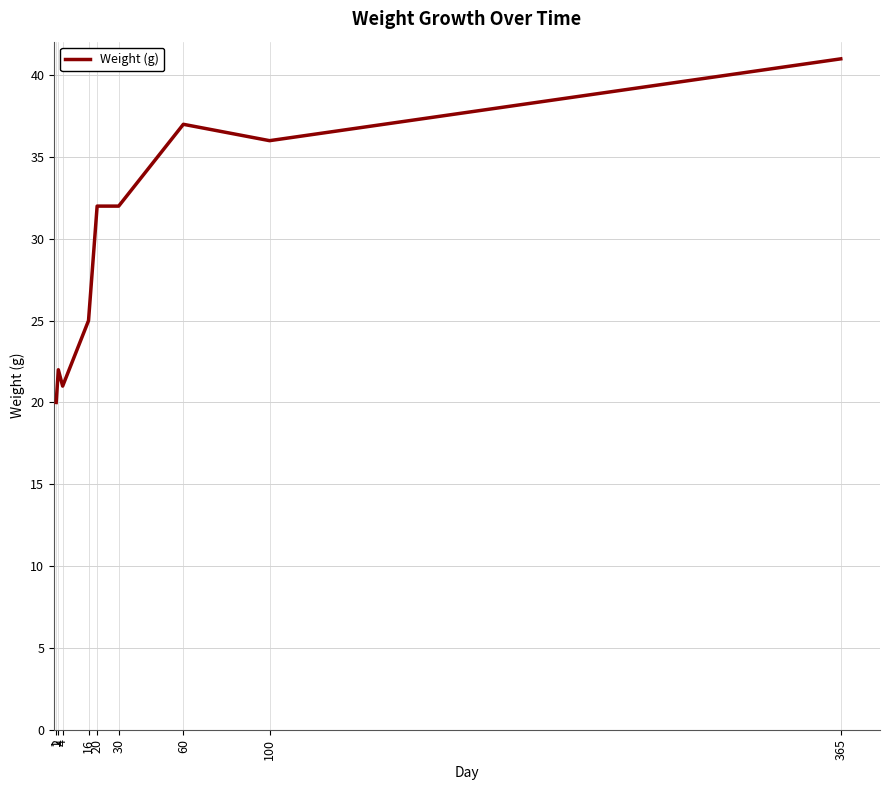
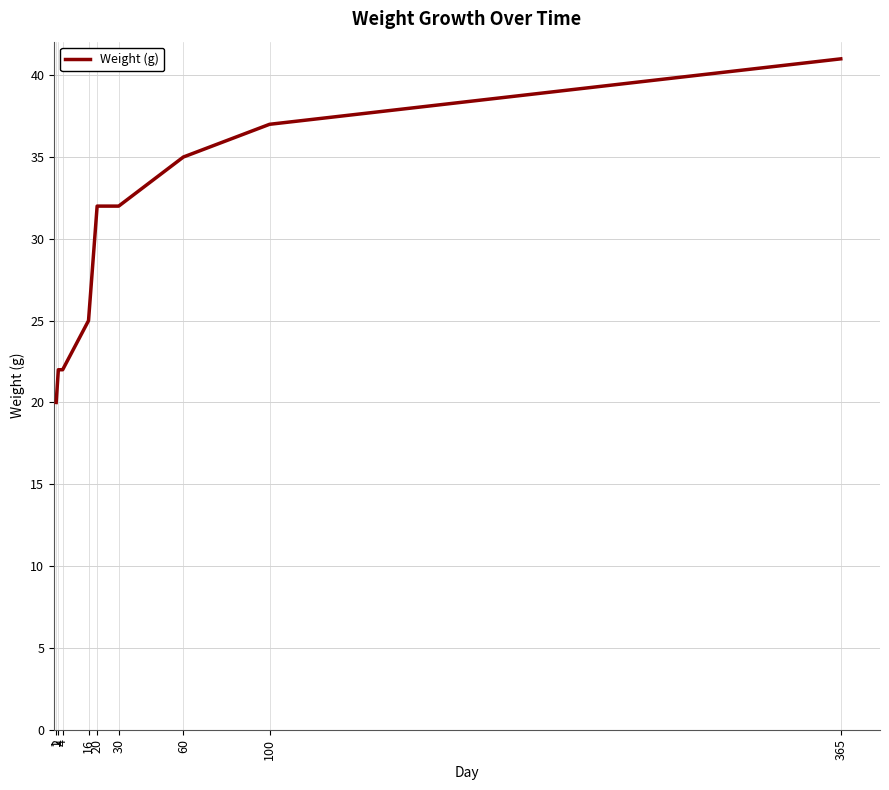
  {
    "1": 20,
    "2": 22,
-   "4": 21,
+   "4": 22,
    "16": 25,
    "20": 32,
    "30": 32,
-   "60": 37,
-   "100": 36,
+   "60": 35,
+   "100": 37,
    "365": 41
  }
